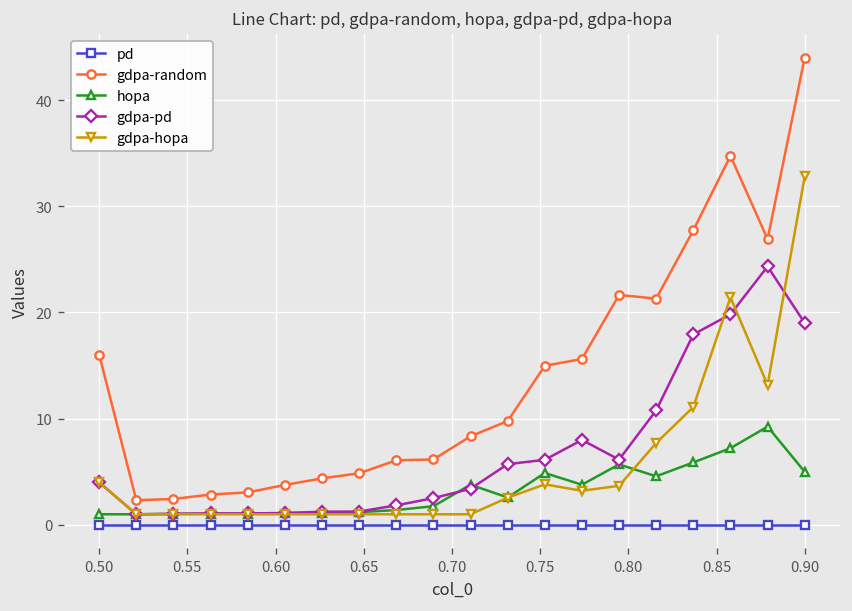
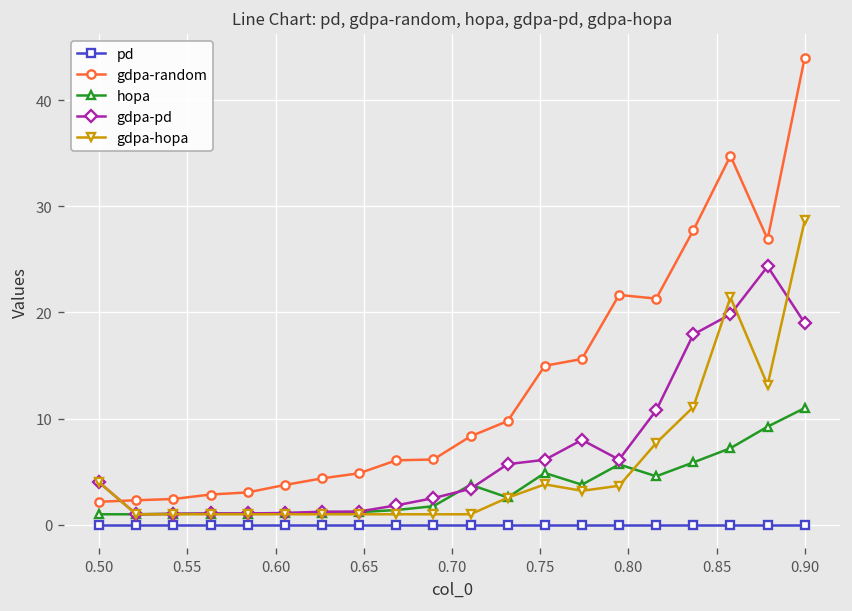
  {
    "pd": {
      "0.50": 0,
      "0.90": 0
    },
    "gdpa-random": {
-     "0.50": 16,
+     "0.50": 2,
      "0.90": 44
    },
    "hopa": {
      "0.50": 1,
-     "0.90": 5
+     "0.90": 11
    },
    "gdpa-pd": {
      "0.90": 19
    },
    "gdpa-hopa": {
-     "0.90": 33
+     "0.90": 29
    }
  }
